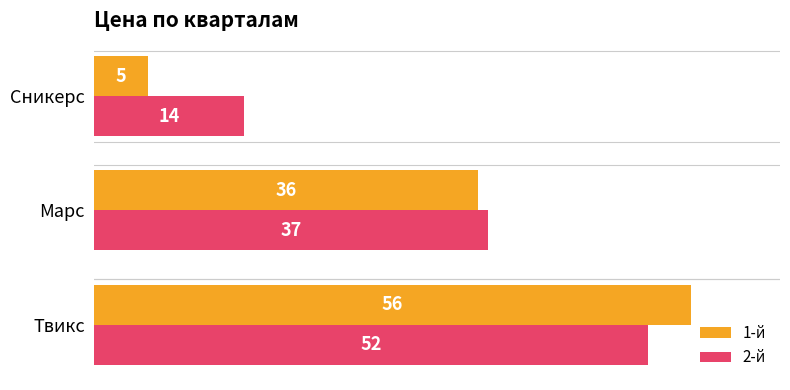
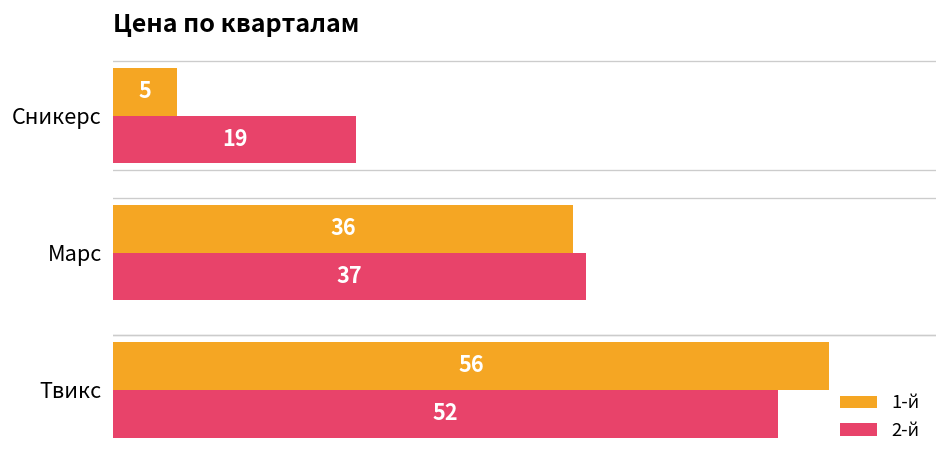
  {
    "1-й": {
      "Сникерс": 5,
      "Марс": 36,
      "Твикс": 56
    },
    "2-й": {
-     "Сникерс": 14,
+     "Сникерс": 19,
      "Марс": 37,
      "Твикс": 52
    }
  }
